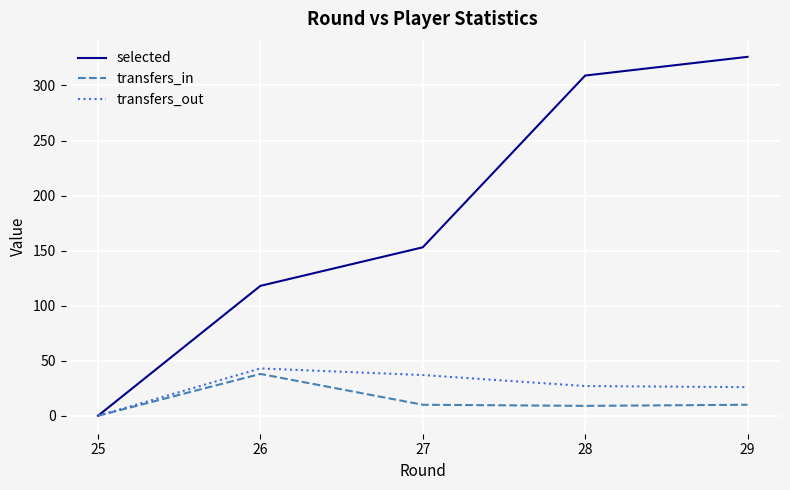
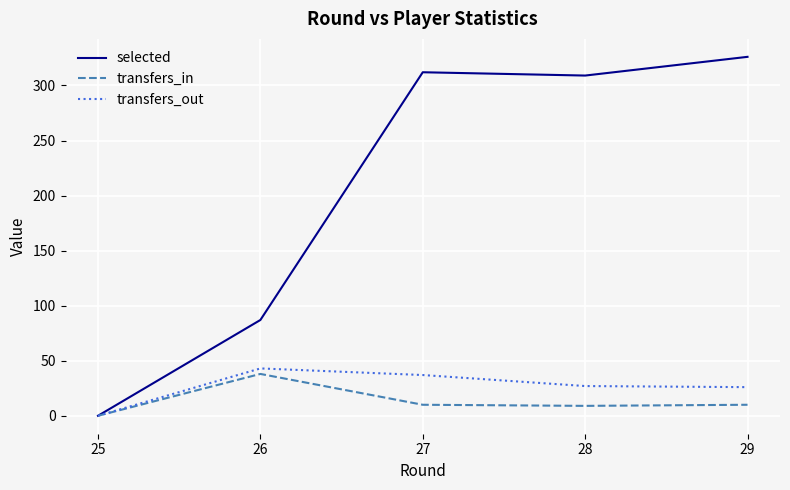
  {
    "selected": {
-     "26": 118,
-     "27": 153,
+     "26": 87,
+     "27": 312,
      "28": 309,
      "29": 326
    }
  }
